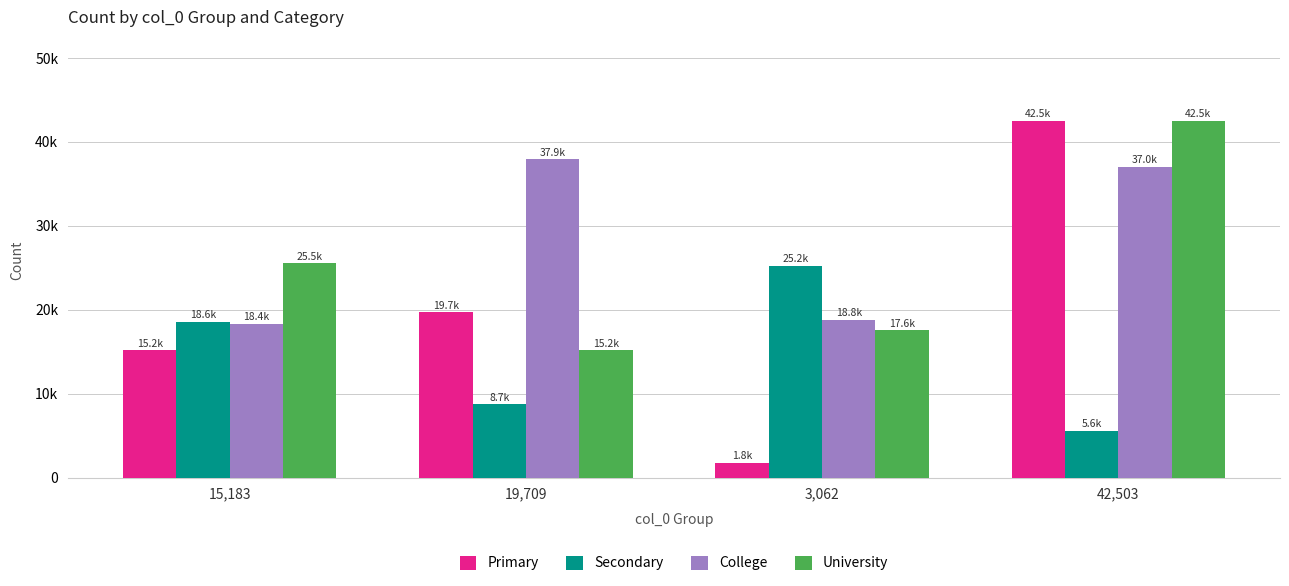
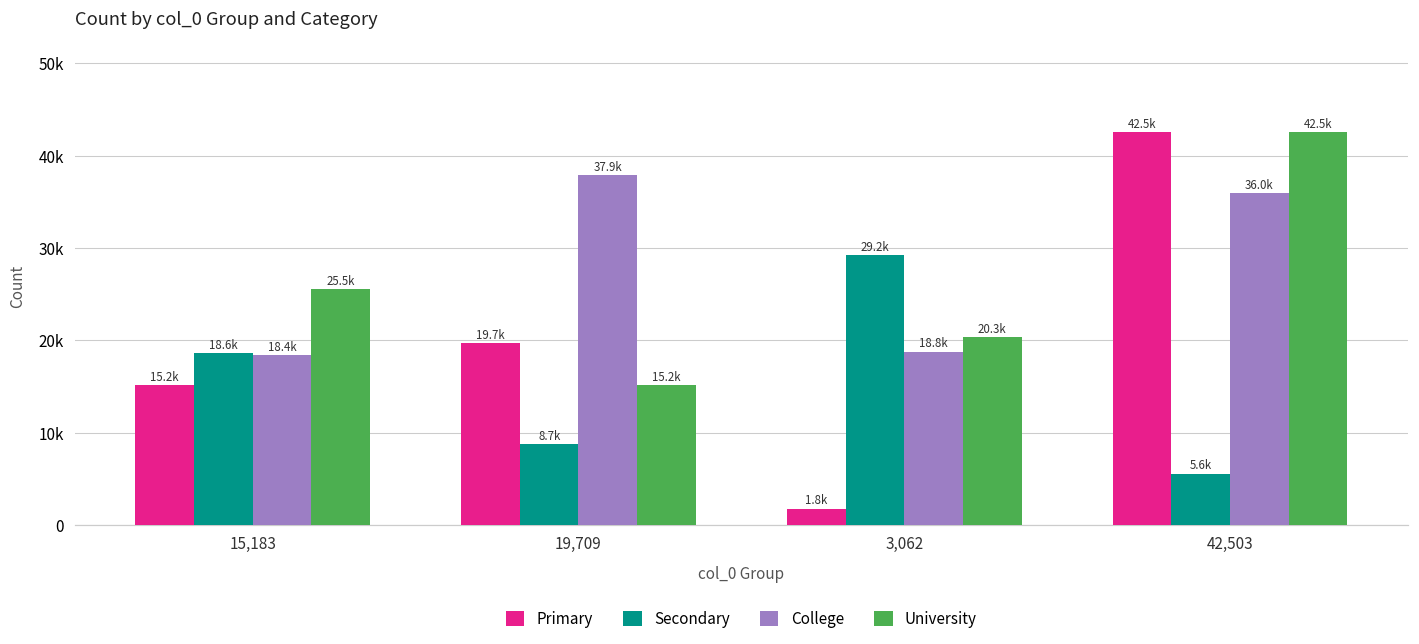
  {
    "Primary": {
      "15,183": "15.2k",
      "19,709": "19.7k",
      "3,062": "1.8k",
      "42,503": "42.5k"
    },
    "Secondary": {
      "15,183": "18.6k",
      "19,709": "8.7k",
-     "3,062": "25.2k",
+     "3,062": "29.2k",
      "42,503": "5.6k"
    },
    "College": {
      "15,183": "18.4k",
      "19,709": "37.9k",
      "3,062": "18.8k",
-     "42,503": "37.0k"
+     "42,503": "36.0k"
    },
    "University": {
      "15,183": "25.5k",
      "19,709": "15.2k",
-     "3,062": "17.6k",
+     "3,062": "20.3k",
      "42,503": "42.5k"
    }
  }
